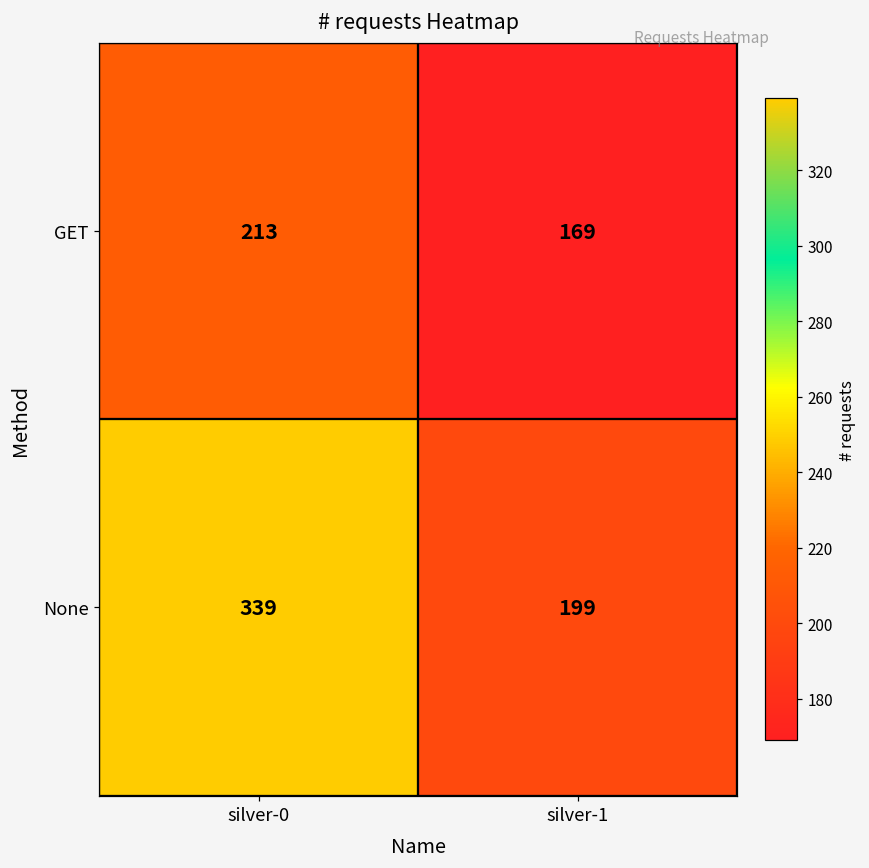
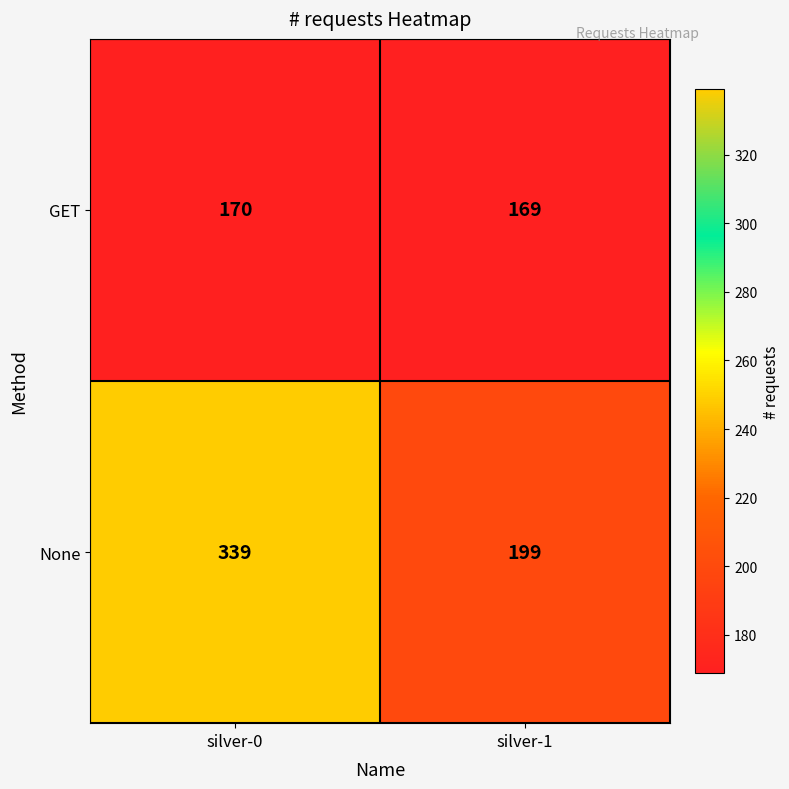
  {
    "GET": {
-     "silver-0": 213,
+     "silver-0": 170,
      "silver-1": 169
    },
    "None": {
      "silver-0": 339,
      "silver-1": 199
    }
  }
